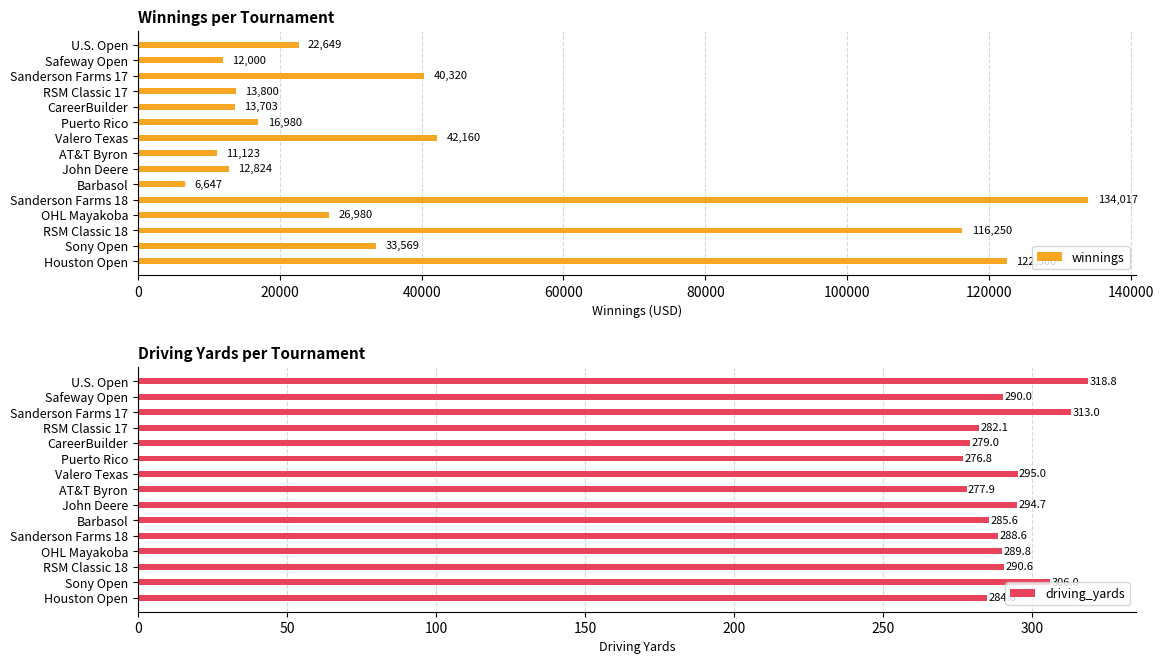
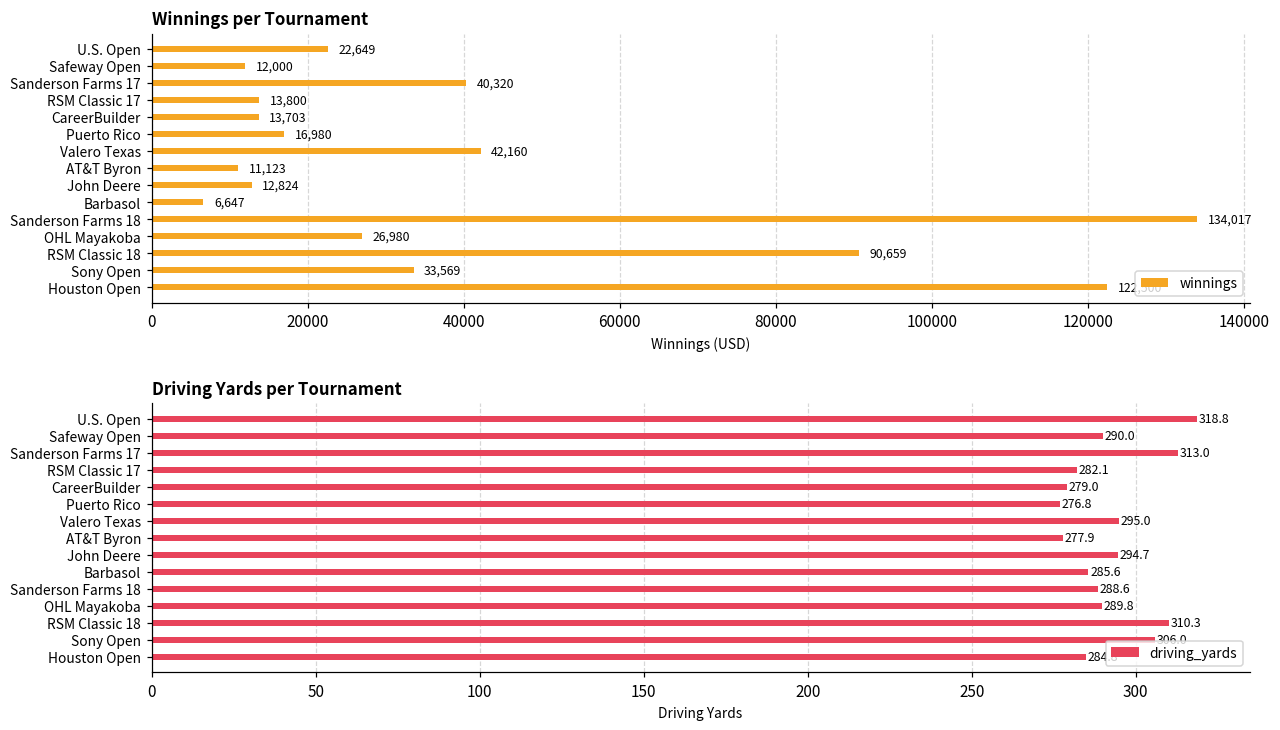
  {
    "Winnings per Tournament": {
      "U.S. Open": "22,649",
      "Safeway Open": "12,000",
      "Sanderson Farms 17": "40,320",
      "RSM Classic 17": "13,800",
      "CareerBuilder": "13,703",
      "Puerto Rico": "16,980",
      "Valero Texas": "42,160",
      "AT&T Byron": "11,123",
      "John Deere": "12,824",
      "Barbasol": "6,647",
      "Sanderson Farms 18": "134,017",
      "OHL Mayakoba": "26,980",
-     "RSM Classic 18": "116,250",
+     "RSM Classic 18": "90,659",
      "Sony Open": "33,569"
    },
    "Driving Yards per Tournament": {
      "U.S. Open": "318.8",
      "Safeway Open": "290.0",
      "Sanderson Farms 17": "313.0",
      "RSM Classic 17": "282.1",
      "CareerBuilder": "279.0",
      "Puerto Rico": "276.8",
      "Valero Texas": "295.0",
      "AT&T Byron": "277.9",
      "John Deere": "294.7",
      "Barbasol": "285.6",
      "Sanderson Farms 18": "288.6",
      "OHL Mayakoba": "289.8",
-     "RSM Classic 18": "290.6"
+     "RSM Classic 18": "310.3"
    }
  }
